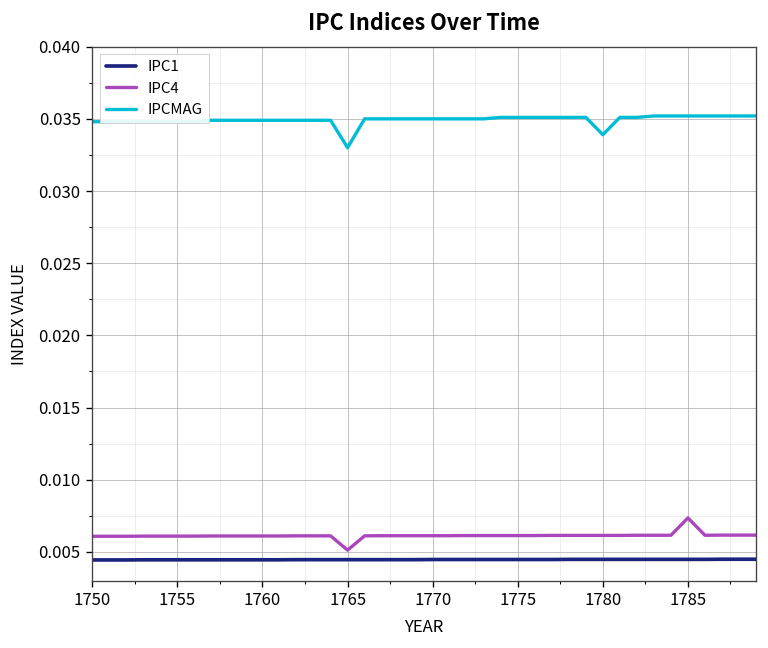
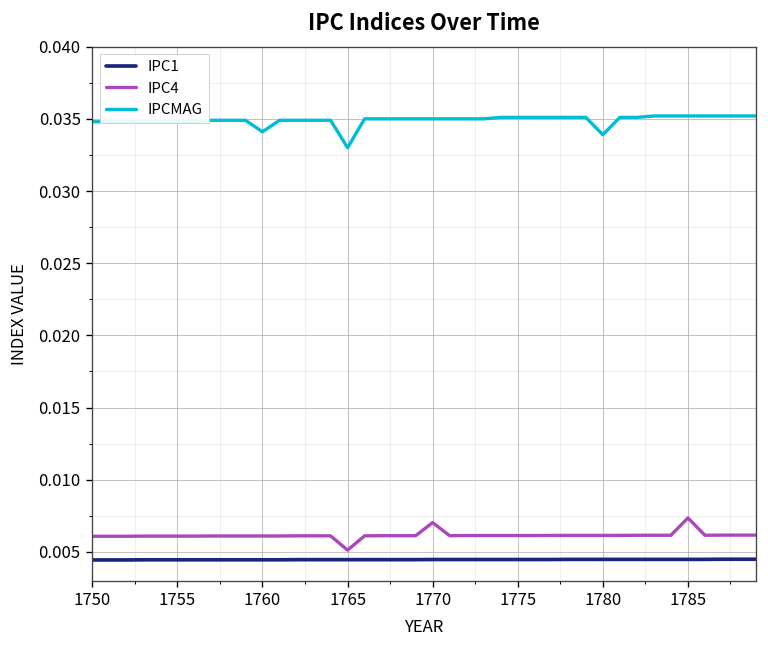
  {
    "IPC1": {
      "1750": 0.0044,
      "1755": 0.0045,
      "1760": 0.0045,
      "1765": 0.0045,
      "1770": 0.0045,
      "1775": 0.0045,
      "1780": 0.0045,
      "1785": 0.0045
    },
    "IPC4": {
      "1750": 0.0061,
      "1755": 0.0061,
      "1760": 0.0061,
      "1765": 0.0051,
-     "1770": 0.0061,
+     "1770": 0.0070,
      "1775": 0.0061,
      "1780": 0.0061,
      "1785": 0.0074
    },
    "IPCMAG": {
      "1750": 0.0348,
-     "1760": 0.0349,
+     "1760": 0.0341,
      "1765": 0.0330,
      "1770": 0.0350,
      "1775": 0.0351,
      "1780": 0.0339,
      "1785": 0.0352
    }
  }
